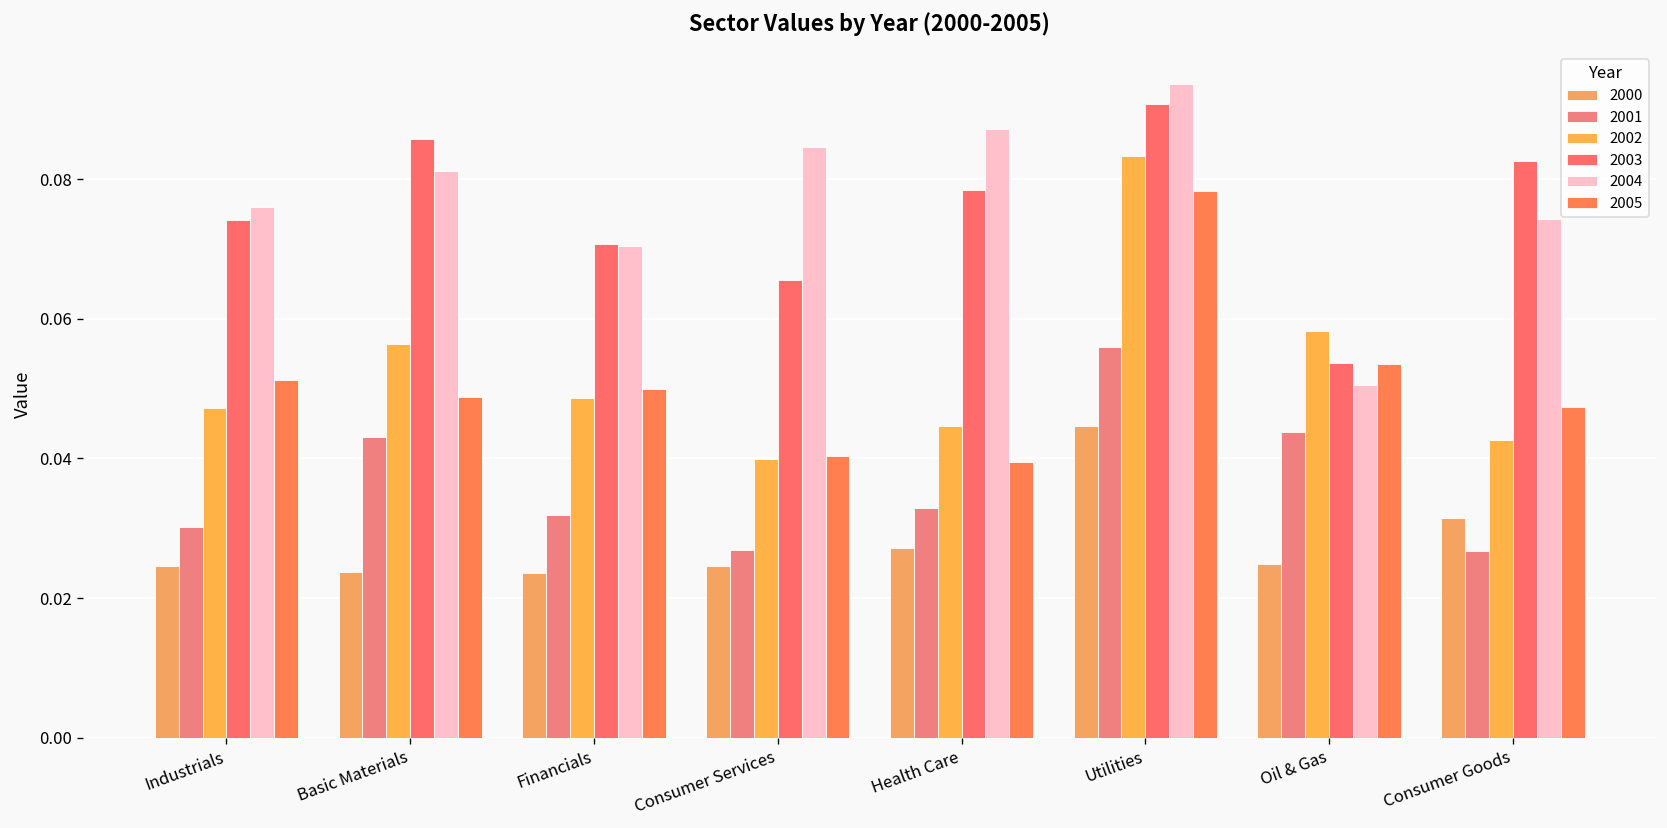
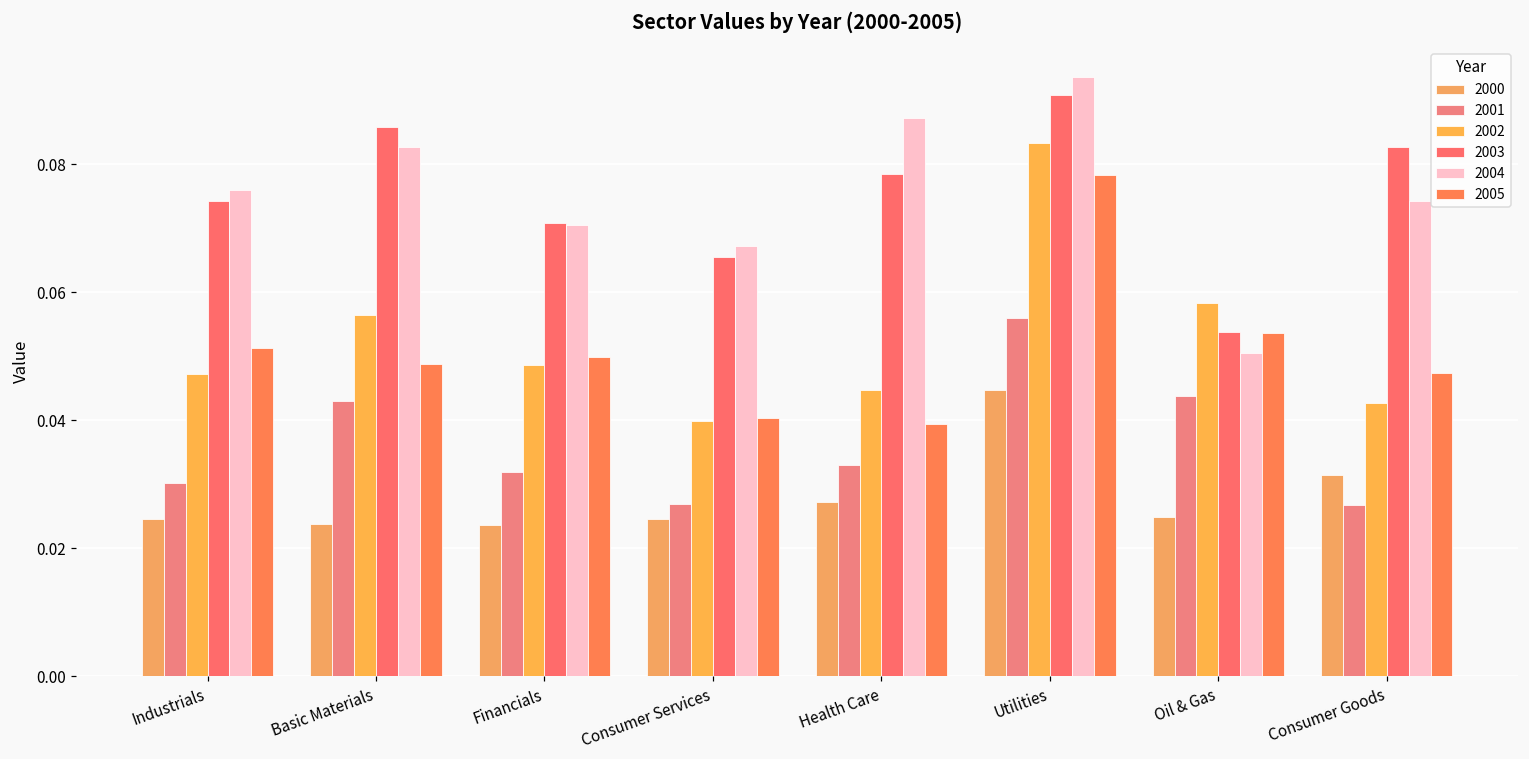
  {
    "2004": {
      "Industrials": 0.076,
-     "Basic Materials": 0.081,
+     "Basic Materials": 0.083,
      "Financials": 0.070,
-     "Consumer Services": 0.085,
+     "Consumer Services": 0.067,
      "Health Care": 0.087,
      "Utilities": 0.094,
      "Oil & Gas": 0.050,
      "Consumer Goods": 0.074
    }
  }
